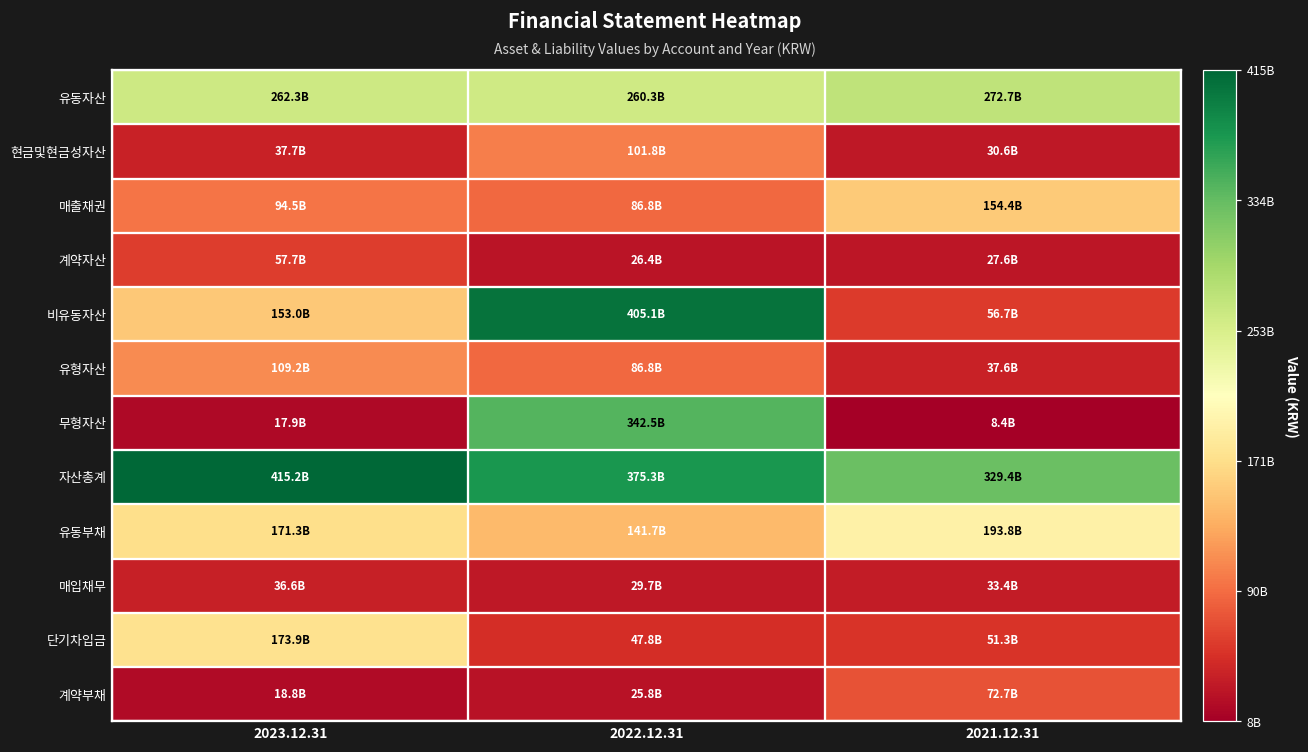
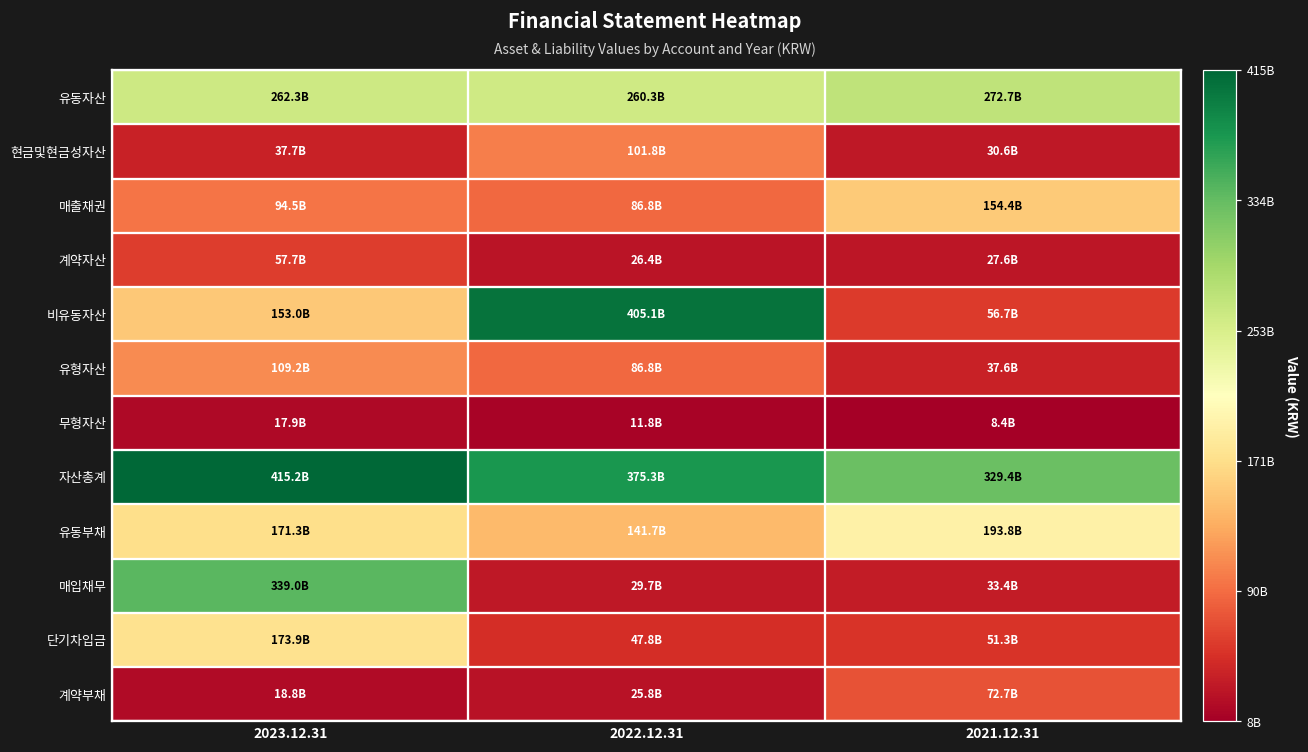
  {
    "유동자산": {
      "2023.12.31": "262.3B",
      "2022.12.31": "260.3B",
      "2021.12.31": "272.7B"
    },
    "현금및현금성자산": {
      "2023.12.31": "37.7B",
      "2022.12.31": "101.8B",
      "2021.12.31": "30.6B"
    },
    "매출채권": {
      "2023.12.31": "94.5B",
      "2022.12.31": "86.8B",
      "2021.12.31": "154.4B"
    },
    "계약자산": {
      "2023.12.31": "57.7B",
      "2022.12.31": "26.4B",
      "2021.12.31": "27.6B"
    },
    "비유동자산": {
      "2023.12.31": "153.0B",
      "2022.12.31": "405.1B",
      "2021.12.31": "56.7B"
    },
    "유형자산": {
      "2023.12.31": "109.2B",
      "2022.12.31": "86.8B",
      "2021.12.31": "37.6B"
    },
    "무형자산": {
      "2023.12.31": "17.9B",
-     "2022.12.31": "342.5B",
+     "2022.12.31": "11.8B",
      "2021.12.31": "8.4B"
    },
    "자산총계": {
      "2023.12.31": "415.2B",
      "2022.12.31": "375.3B",
      "2021.12.31": "329.4B"
    },
    "유동부채": {
      "2023.12.31": "171.3B",
      "2022.12.31": "141.7B",
      "2021.12.31": "193.8B"
    },
    "매입채무": {
-     "2023.12.31": "36.6B",
+     "2023.12.31": "339.0B",
      "2022.12.31": "29.7B",
      "2021.12.31": "33.4B"
    },
    "단기차입금": {
      "2023.12.31": "173.9B",
      "2022.12.31": "47.8B",
      "2021.12.31": "51.3B"
    },
    "계약부채": {
      "2023.12.31": "18.8B",
      "2022.12.31": "25.8B",
      "2021.12.31": "72.7B"
    }
  }
